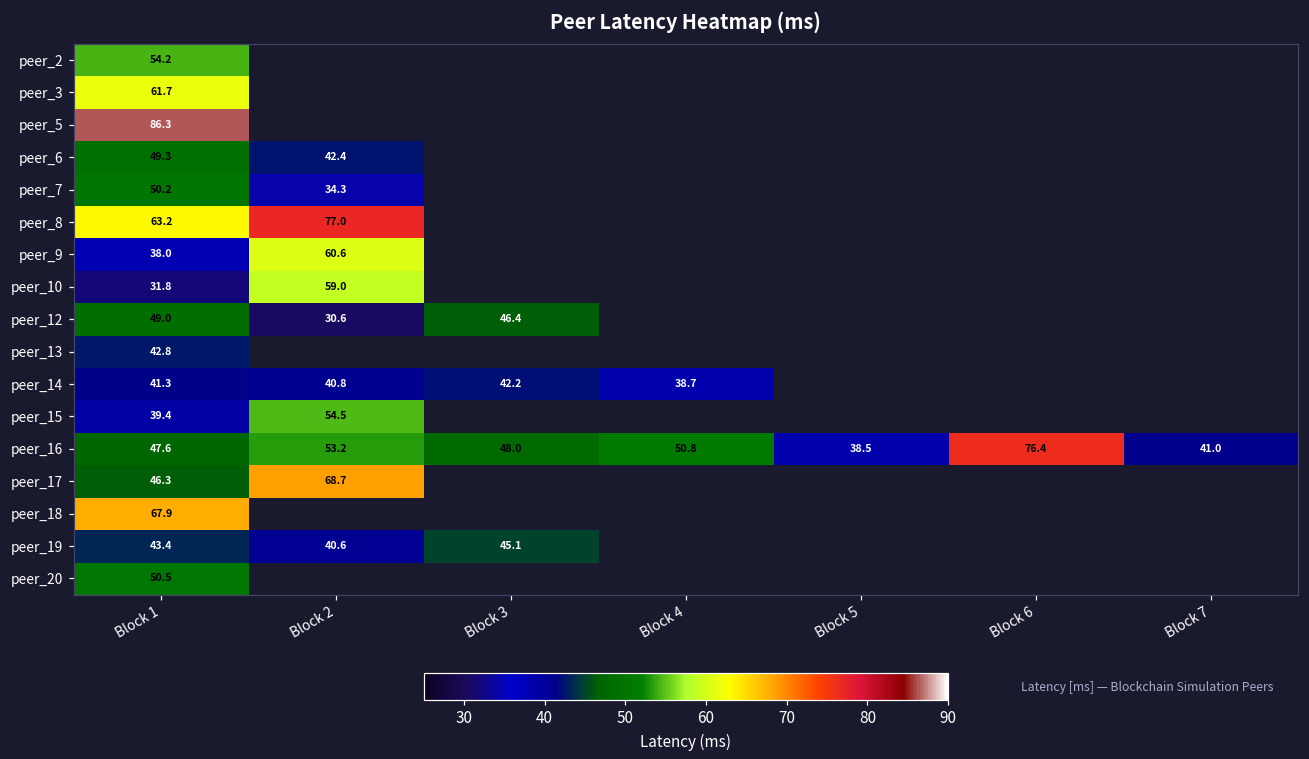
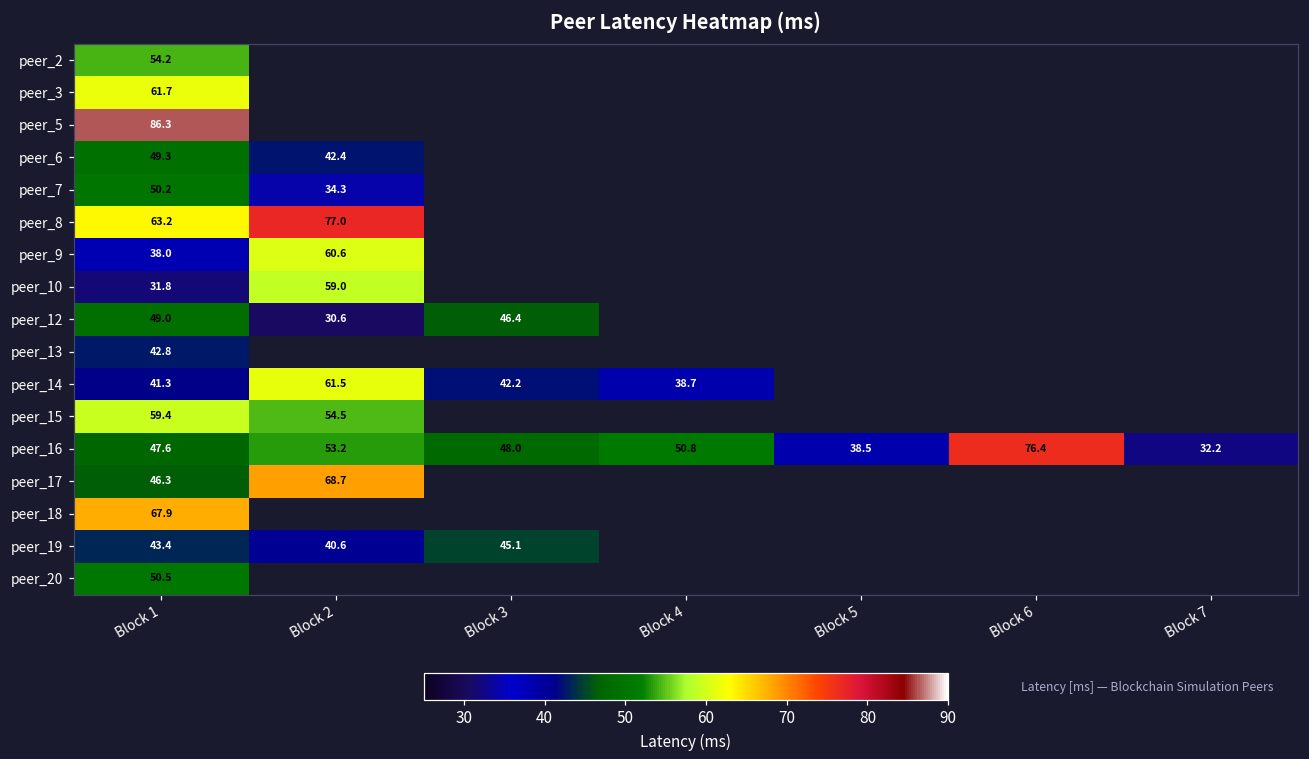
  {
    "peer_2": {
      "Block 1": 54.2
    },
    "peer_3": {
      "Block 1": 61.7
    },
    "peer_5": {
      "Block 1": 86.3
    },
    "peer_6": {
      "Block 1": 49.3,
      "Block 2": 42.4
    },
    "peer_7": {
      "Block 1": 50.2,
      "Block 2": 34.3
    },
    "peer_8": {
      "Block 1": 63.2,
      "Block 2": 77.0
    },
    "peer_9": {
      "Block 1": 38.0,
      "Block 2": 60.6
    },
    "peer_10": {
      "Block 1": 31.8,
      "Block 2": 59.0
    },
    "peer_12": {
      "Block 1": 49.0,
      "Block 2": 30.6,
      "Block 3": 46.4
    },
    "peer_13": {
      "Block 1": 42.8
    },
    "peer_14": {
      "Block 1": 41.3,
-     "Block 2": 40.8,
+     "Block 2": 61.5,
      "Block 3": 42.2,
      "Block 4": 38.7
    },
    "peer_15": {
-     "Block 1": 39.4,
+     "Block 1": 59.4,
      "Block 2": 54.5
    },
    "peer_16": {
      "Block 1": 47.6,
      "Block 2": 53.2,
      "Block 3": 48.0,
      "Block 4": 50.8,
      "Block 5": 38.5,
      "Block 6": 76.4,
-     "Block 7": 41.0
+     "Block 7": 32.2
    },
    "peer_17": {
      "Block 1": 46.3,
      "Block 2": 68.7
    },
    "peer_18": {
      "Block 1": 67.9
    },
    "peer_19": {
      "Block 1": 43.4,
      "Block 2": 40.6,
      "Block 3": 45.1
    },
    "peer_20": {
      "Block 1": 50.5
    }
  }
